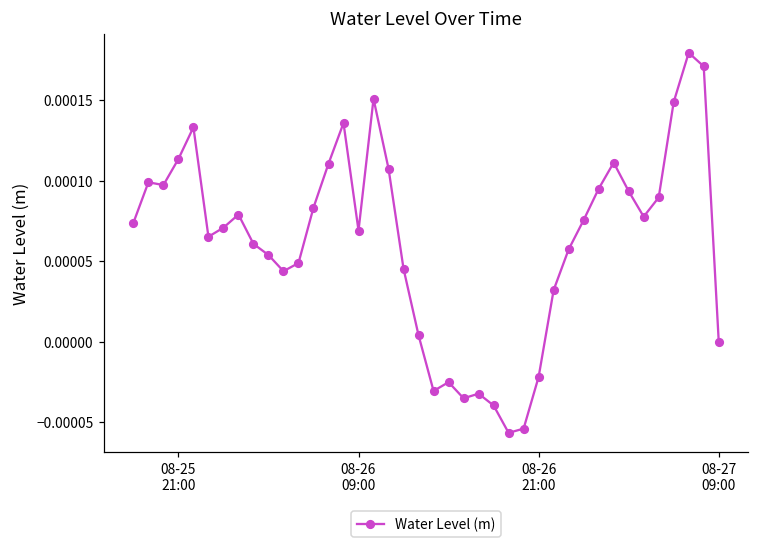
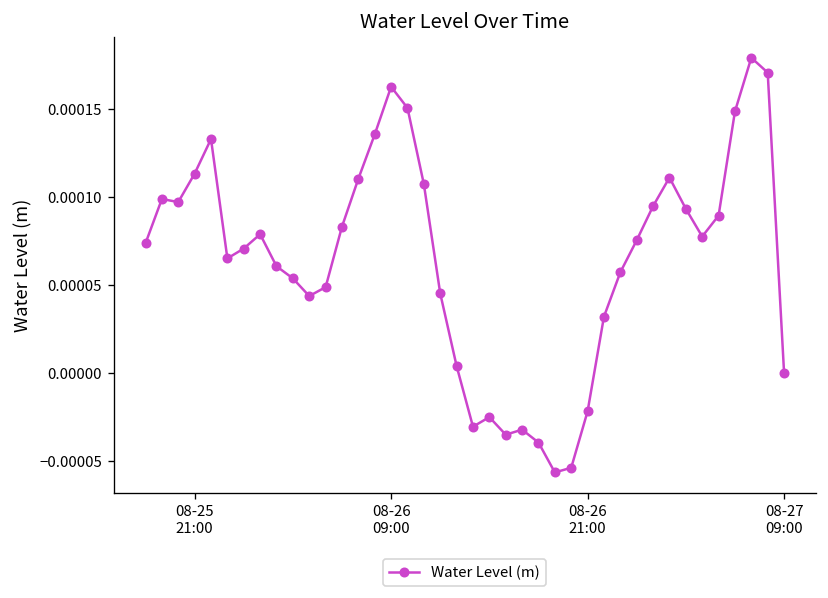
  {
    "08-25 21:00": 0.000113,
-   "08-26 09:00": 0.000069,
+   "08-26 09:00": 0.000163,
    "08-26 21:00": -0.000022,
    "08-27 09:00": 0.000000
  }
